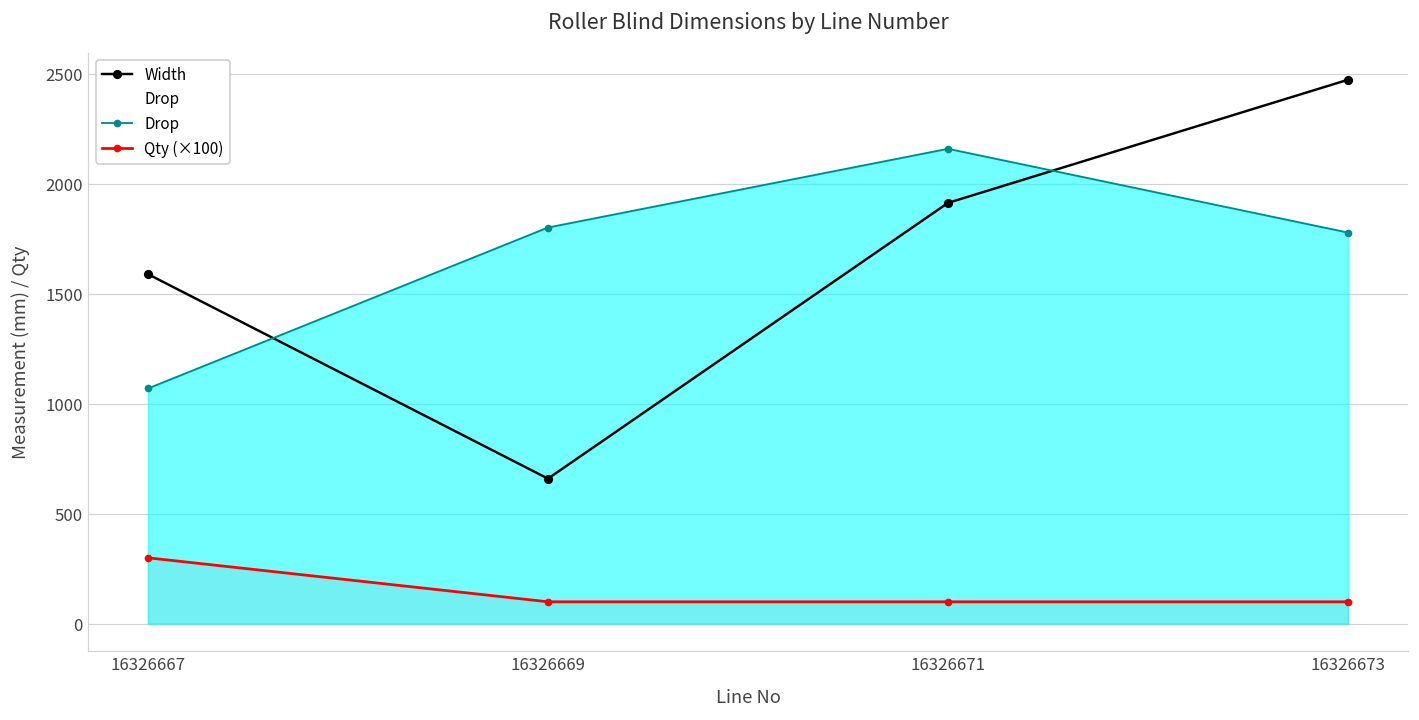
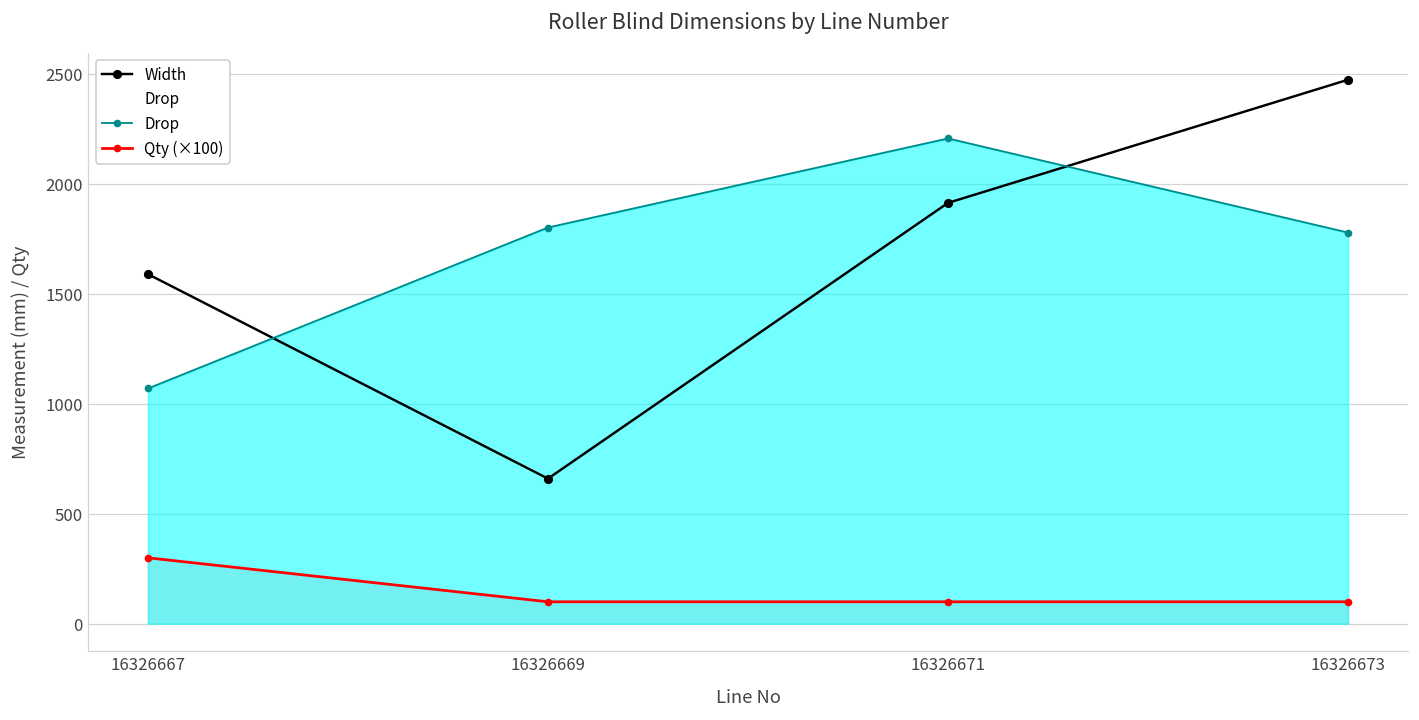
  {
    "Width": {
      "16326667": 1590,
      "16326669": 660,
      "16326671": 1910,
      "16326673": 2470
    },
    "Drop": {
      "16326667": 1070,
      "16326669": 1800,
-     "16326671": 2160,
+     "16326671": 2210,
      "16326673": 1780
    },
    "Qty (×100)": {
      "16326667": 300,
      "16326669": 100,
      "16326671": 100,
      "16326673": 100
    }
  }
